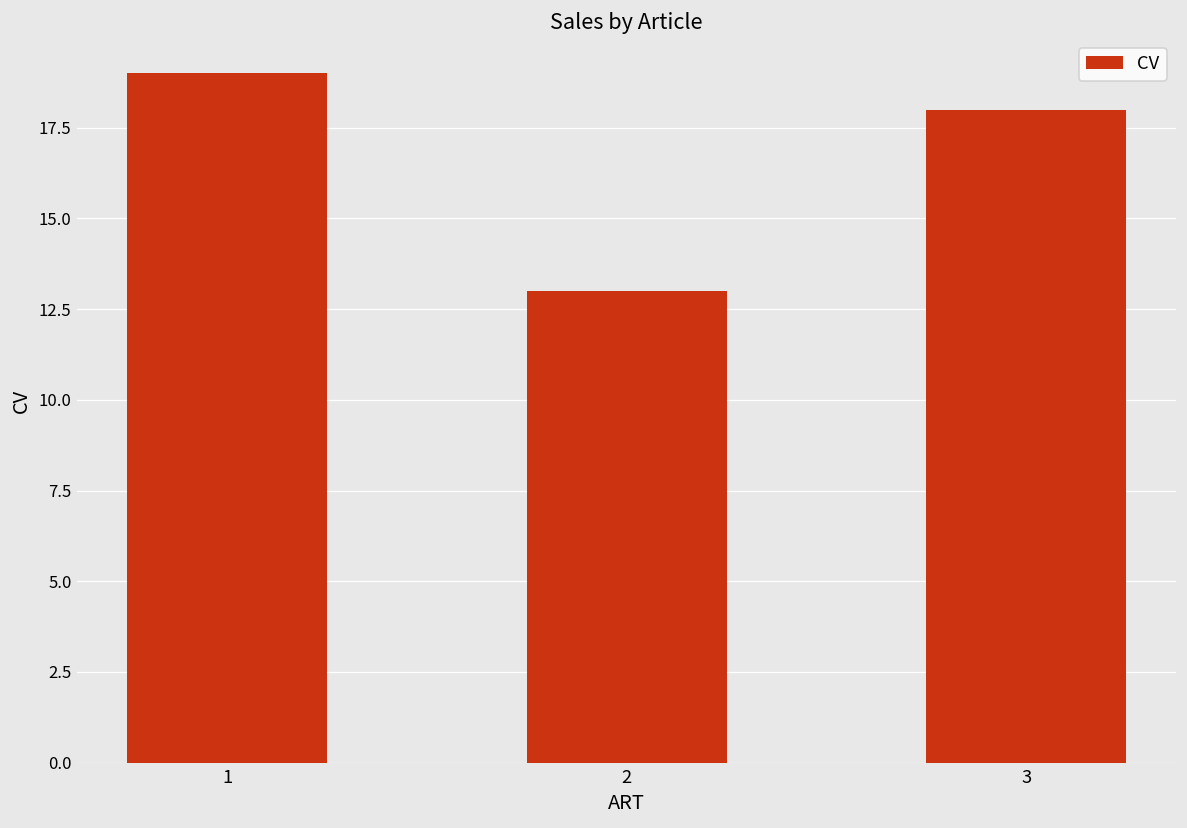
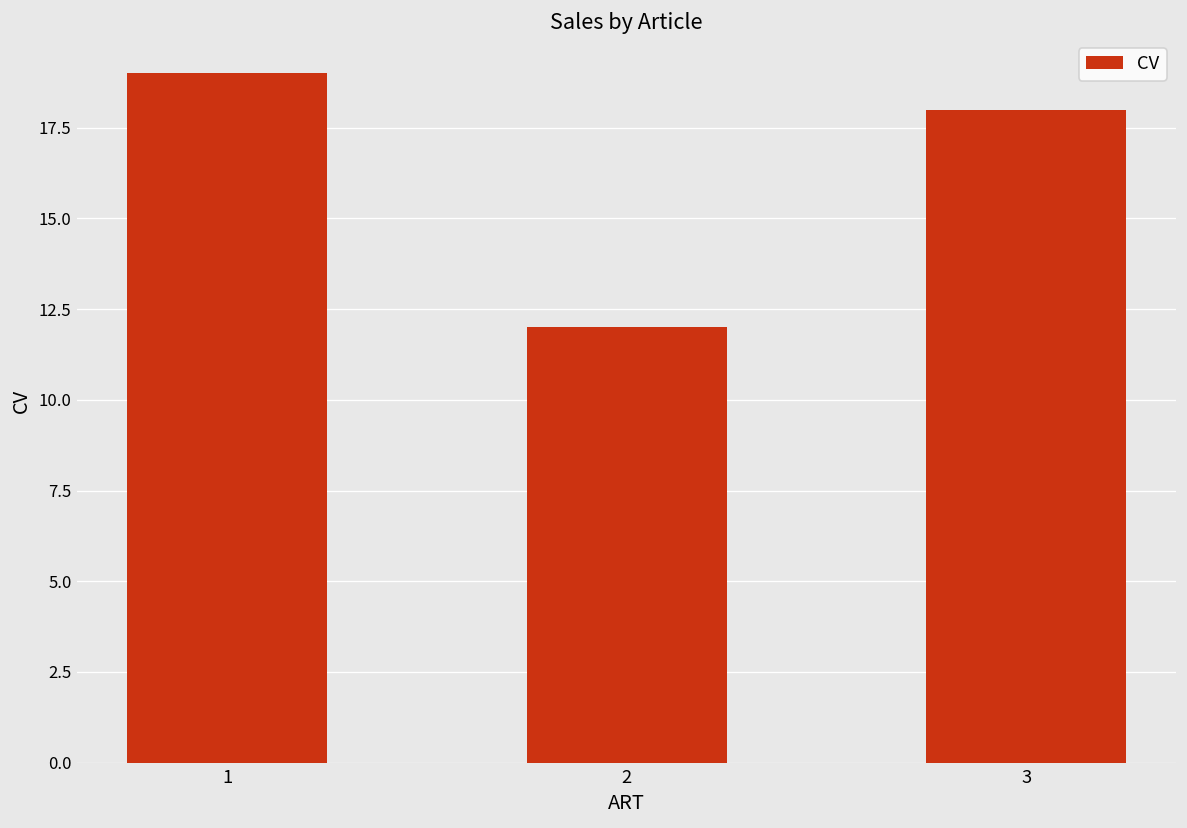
  {
    "1": 19,
-   "2": 13,
+   "2": 12,
    "3": 18
  }
